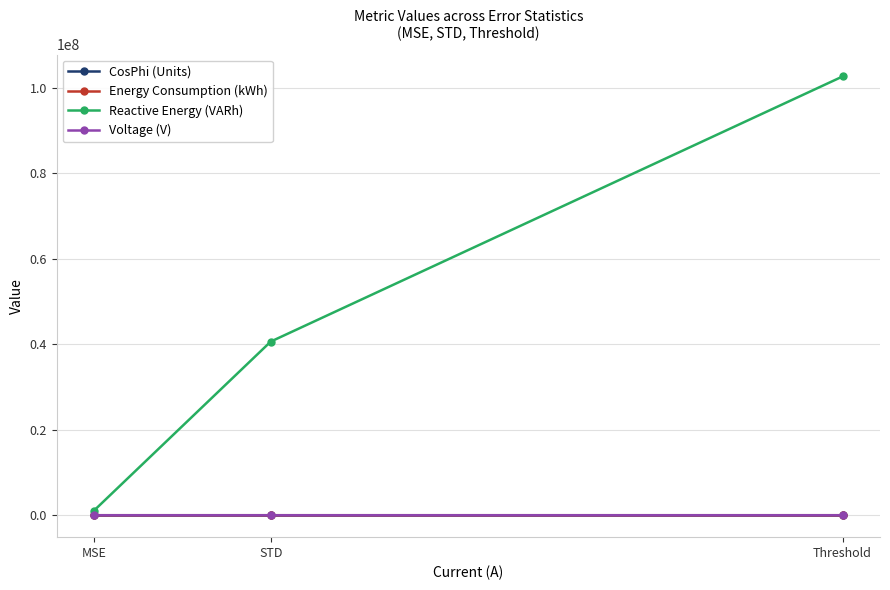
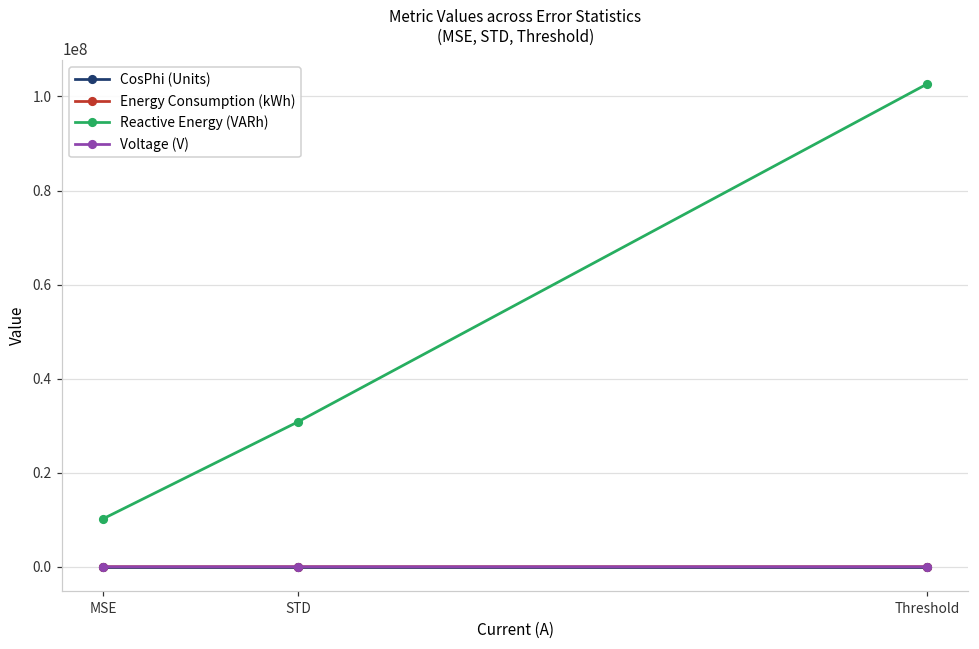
  {
    "Voltage (V)": {
      "MSE": 0,
      "STD": 0,
      "Threshold": 0
    },
    "Reactive Energy (VARh)": {
-     "MSE": 1000000,
-     "STD": 41000000,
+     "MSE": 10000000,
+     "STD": 31000000,
      "Threshold": 103000000
    }
  }
